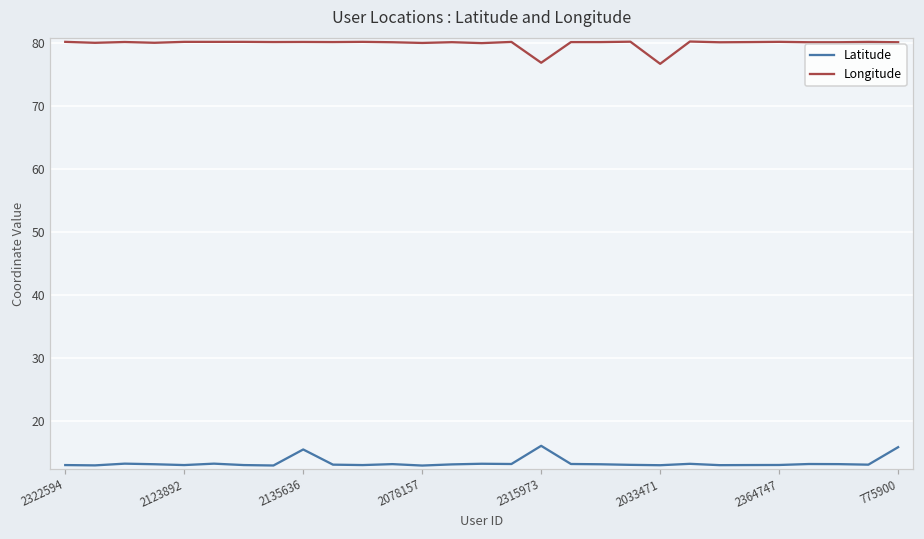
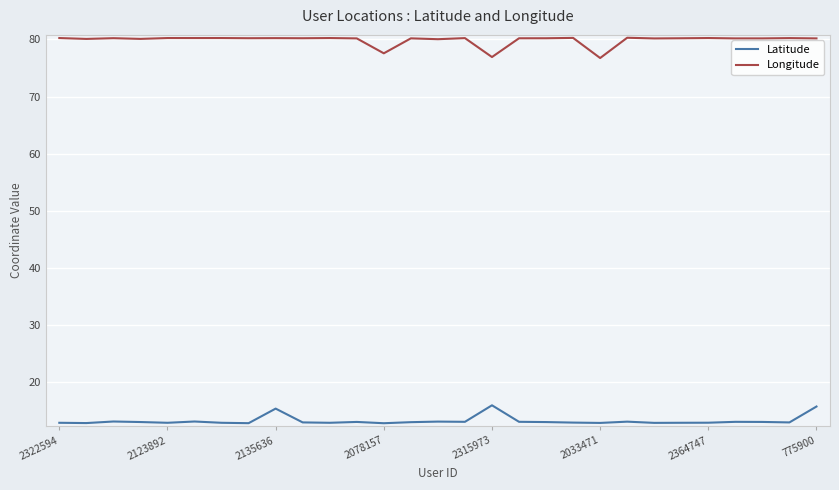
  {
    "Latitude": {
      "2322594": 13,
      "2123892": 13,
      "2135636": 15,
      "2078157": 13,
      "2315973": 16,
      "2033471": 13,
      "2364747": 13,
      "775900": 16
    },
    "Longitude": {
      "2322594": 80,
      "2123892": 80,
      "2135636": 80,
-     "2078157": 80,
+     "2078157": 78,
      "2315973": 77,
      "2033471": 77,
      "2364747": 80,
      "775900": 80
    }
  }
